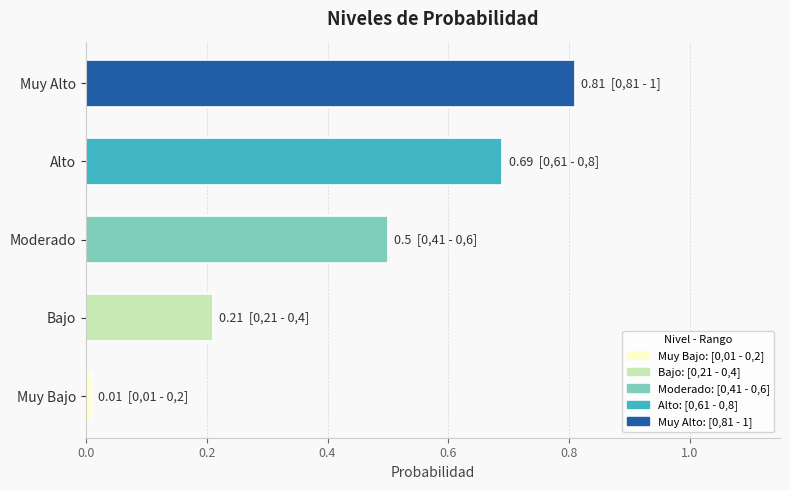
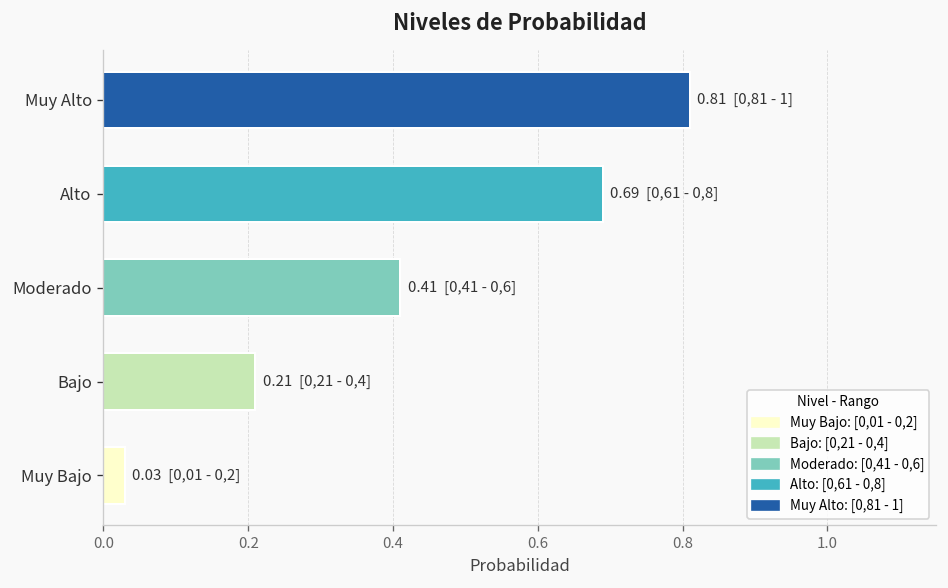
  {
    "Muy Alto": 0.81,
    "Alto": 0.69,
-   "Moderado": 0.5,
+   "Moderado": 0.41,
    "Bajo": 0.21,
-   "Muy Bajo": 0.01
+   "Muy Bajo": 0.03
  }
